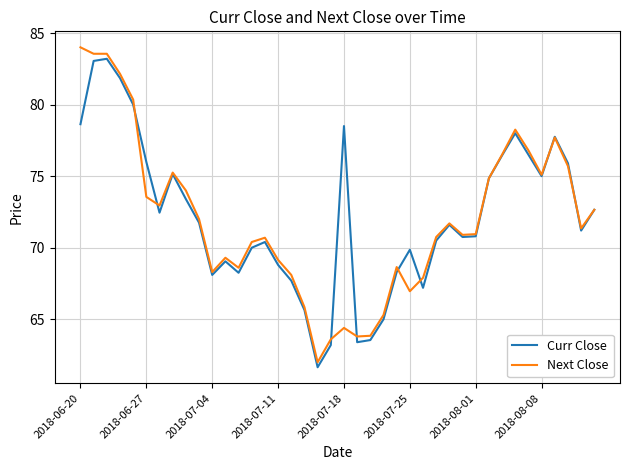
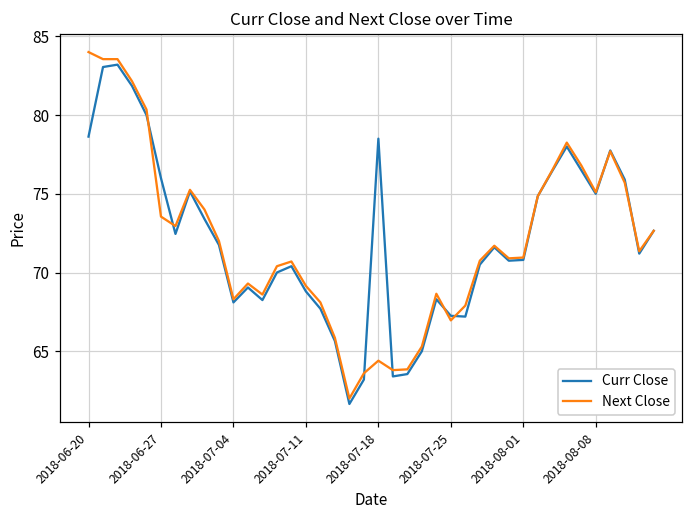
  {
    "Curr Close": {
      "2018-06-20": 78.6,
      "2018-06-27": 76.0,
      "2018-07-04": 68.1,
      "2018-07-11": 68.8,
      "2018-07-18": 78.5,
-     "2018-07-25": 69.9
+     "2018-07-25": 67.3
    },
    "Next Close": {
      "2018-06-20": 84.0,
      "2018-06-27": 73.6,
      "2018-07-04": 68.3,
      "2018-07-11": 69.2,
      "2018-07-18": 64.4,
      "2018-07-25": 67.0
    }
  }
